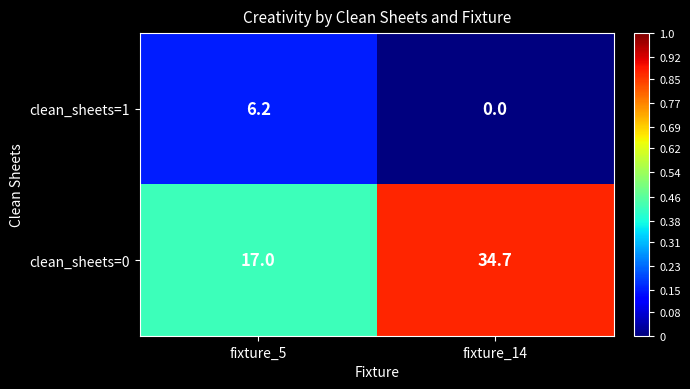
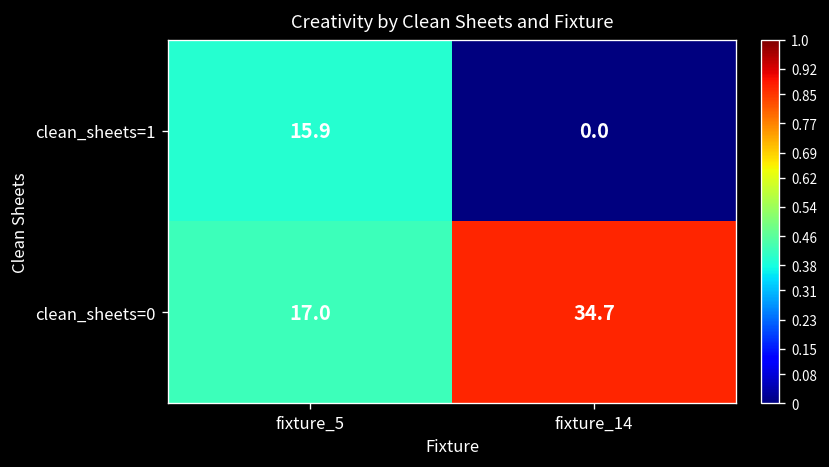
  {
    "clean_sheets=1": {
-     "fixture_5": 6.2,
+     "fixture_5": 15.9,
      "fixture_14": 0.0
    },
    "clean_sheets=0": {
      "fixture_5": 17.0,
      "fixture_14": 34.7
    }
  }
